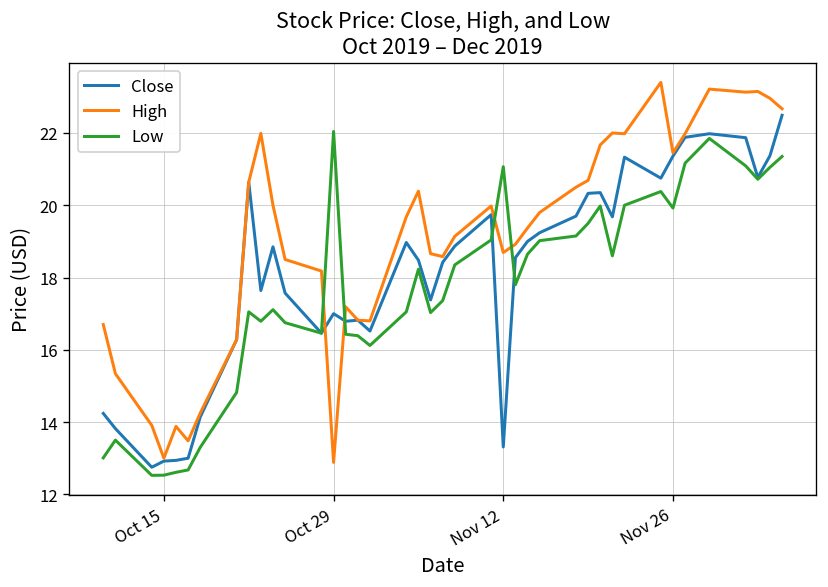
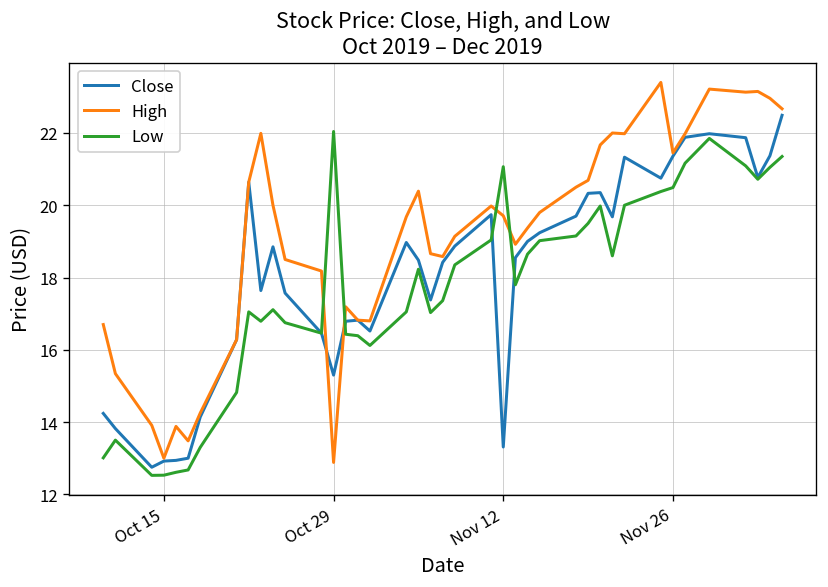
  {
    "Close": {
-     "Oct 29": 17.0,
+     "Oct 29": 15.3,
      "Nov 12": 13.3,
      "Nov 26": 21.4
    },
    "High": {
      "Oct 29": 12.9,
-     "Nov 12": 18.7,
+     "Nov 12": 19.7,
      "Nov 26": 21.5
    },
    "Low": {
      "Oct 15": 12.5,
      "Oct 29": 22.0,
      "Nov 12": 21.1,
-     "Nov 26": 19.9
+     "Nov 26": 20.5
    }
  }
